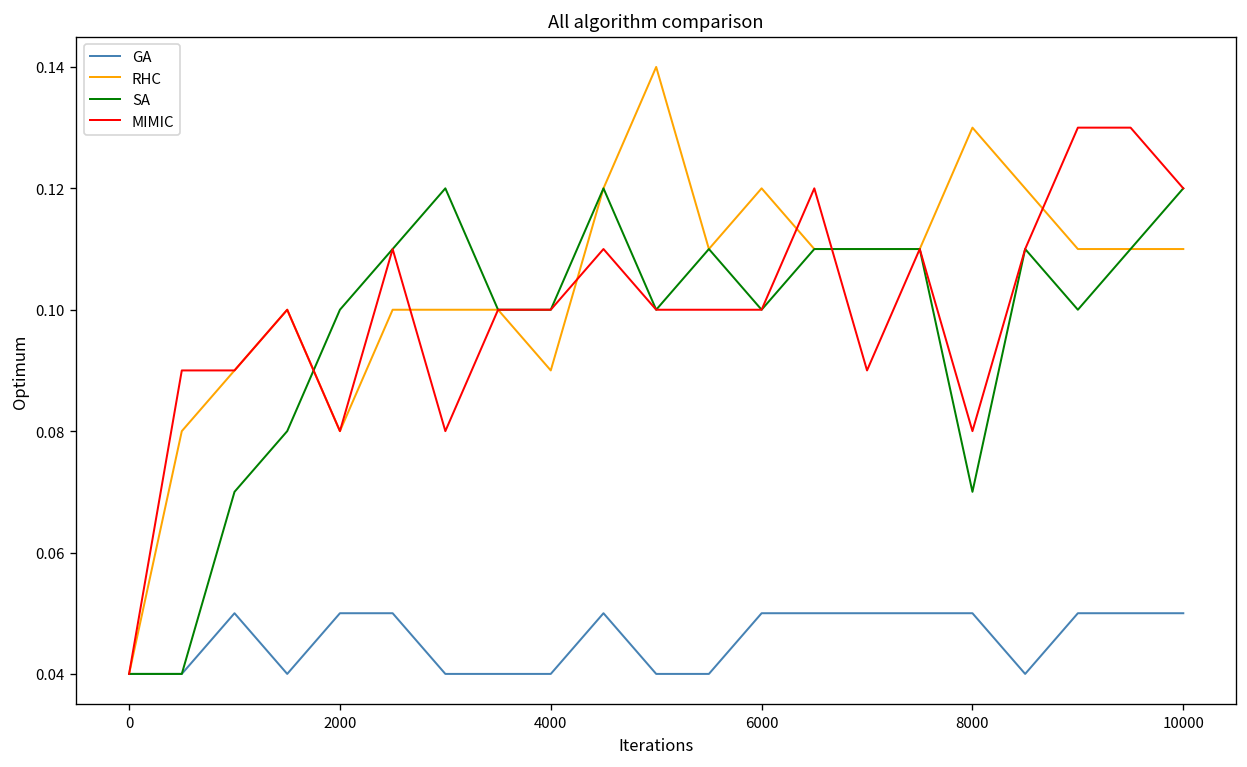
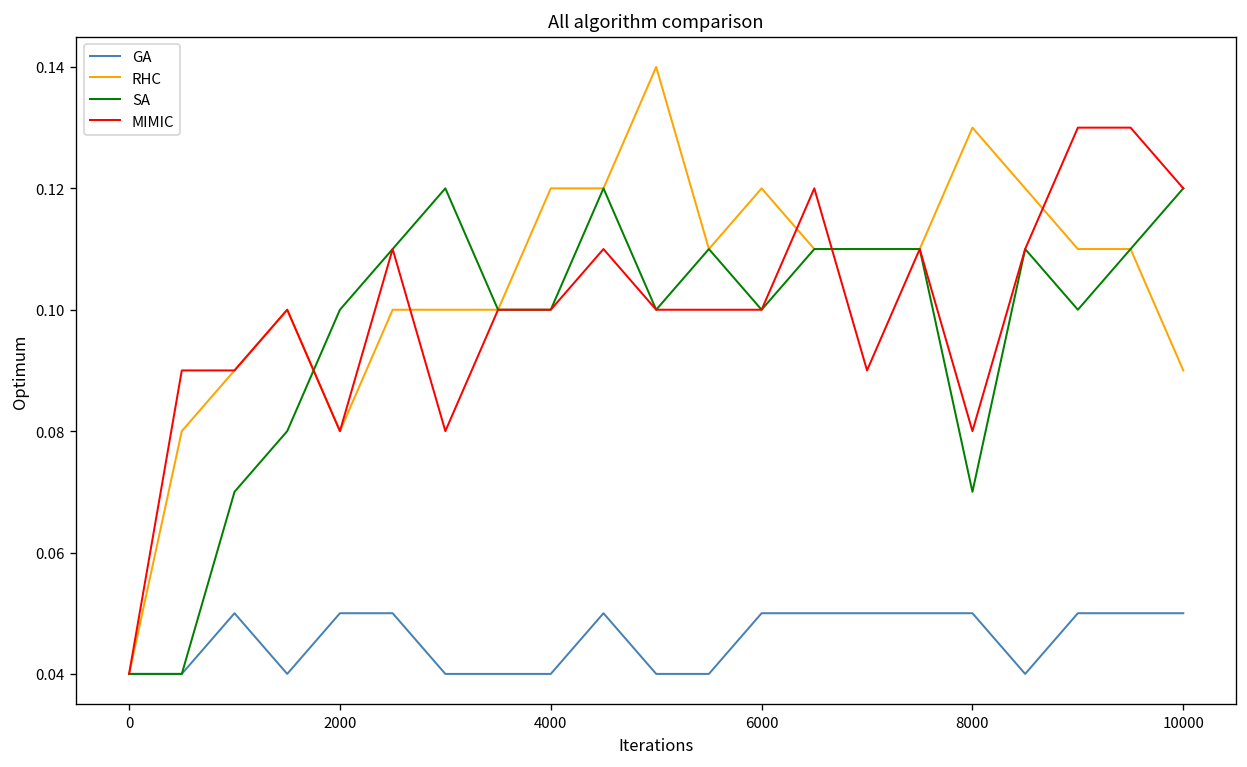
  {
    "GA": {
      "2000": 0.05,
      "4000": 0.04,
      "6000": 0.05,
      "8000": 0.05,
      "10000": 0.05
    },
    "RHC": {
-     "4000": 0.09,
+     "4000": 0.12,
      "6000": 0.12,
      "8000": 0.13,
-     "10000": 0.11
+     "10000": 0.09
    },
    "SA": {
      "2000": 0.10,
      "8000": 0.07
    },
    "MIMIC": {
      "8000": 0.08
    }
  }
